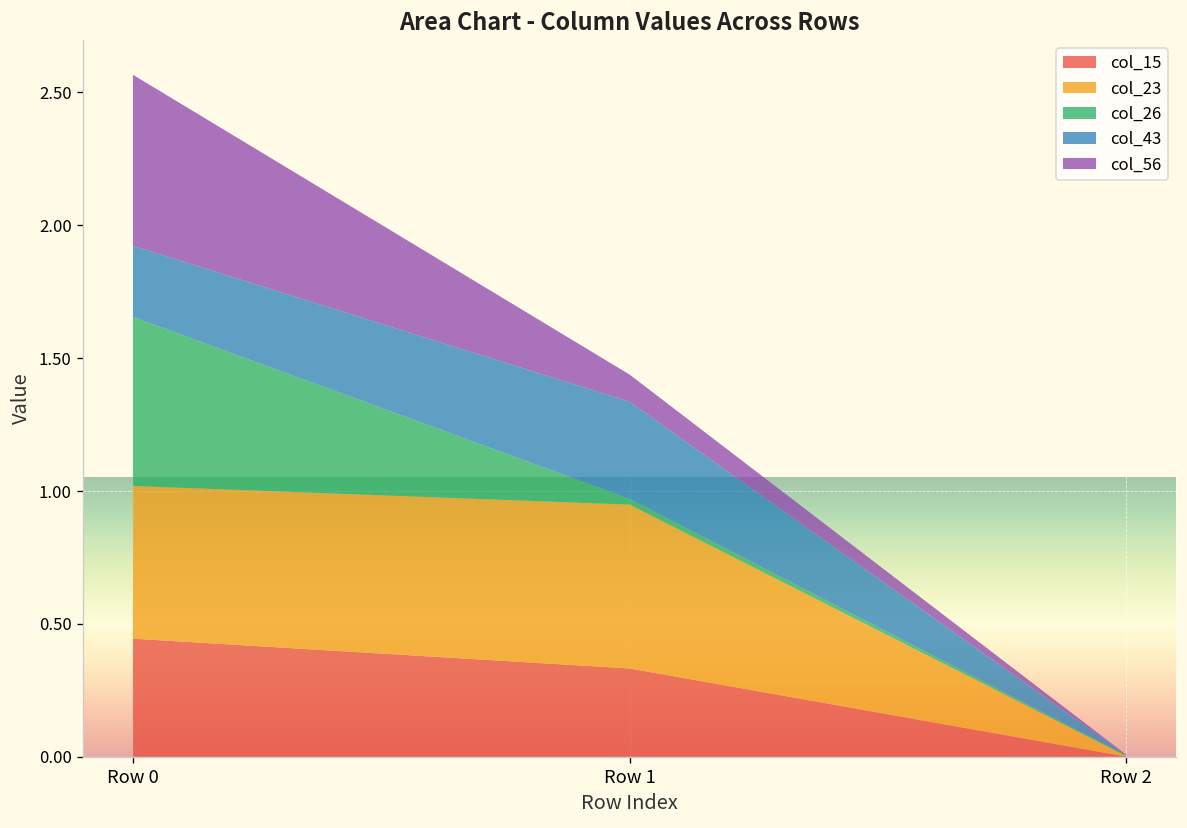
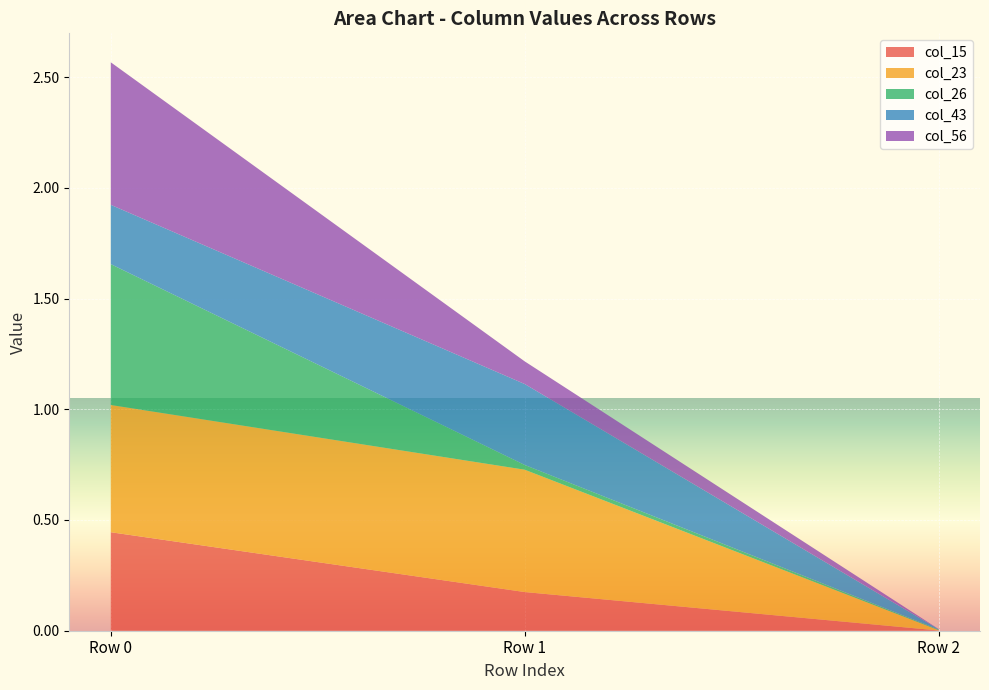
  {
    "col_15": {
      "Row 0": 0.44,
-     "Row 1": 0.33
+     "Row 1": 0.17
    },
    "col_23": {
      "Row 0": 0.57,
-     "Row 1": 0.62
+     "Row 1": 0.55
    },
    "col_26": {
      "Row 0": 0.64,
      "Row 1": 0.02
    },
    "col_43": {
      "Row 0": 0.27,
      "Row 1": 0.37
    },
    "col_56": {
      "Row 0": 0.64,
      "Row 1": 0.10
    }
  }
